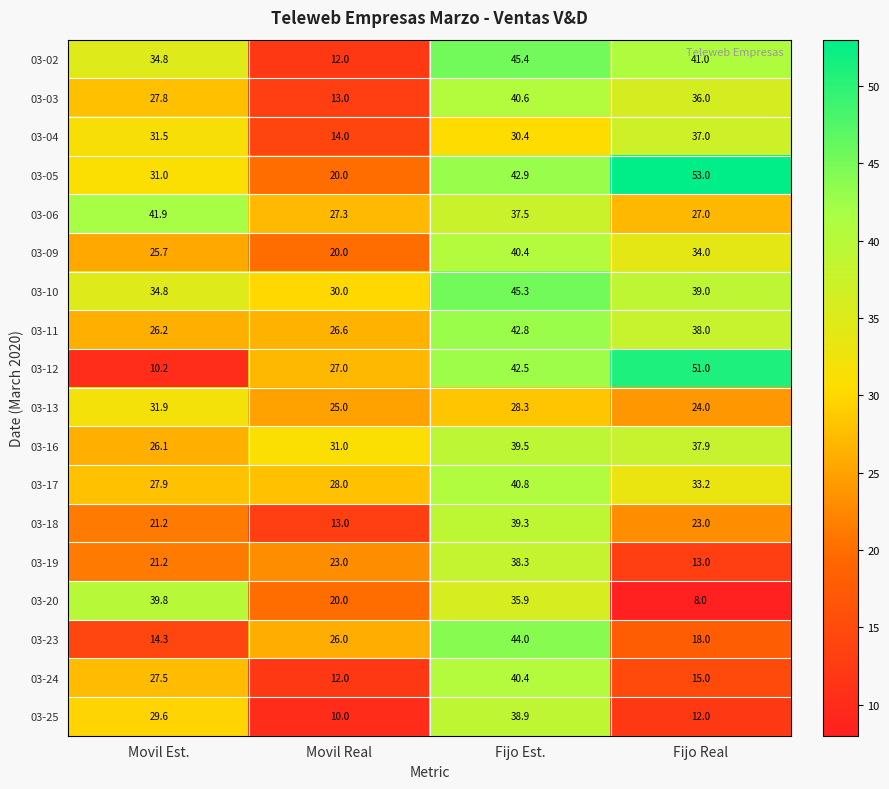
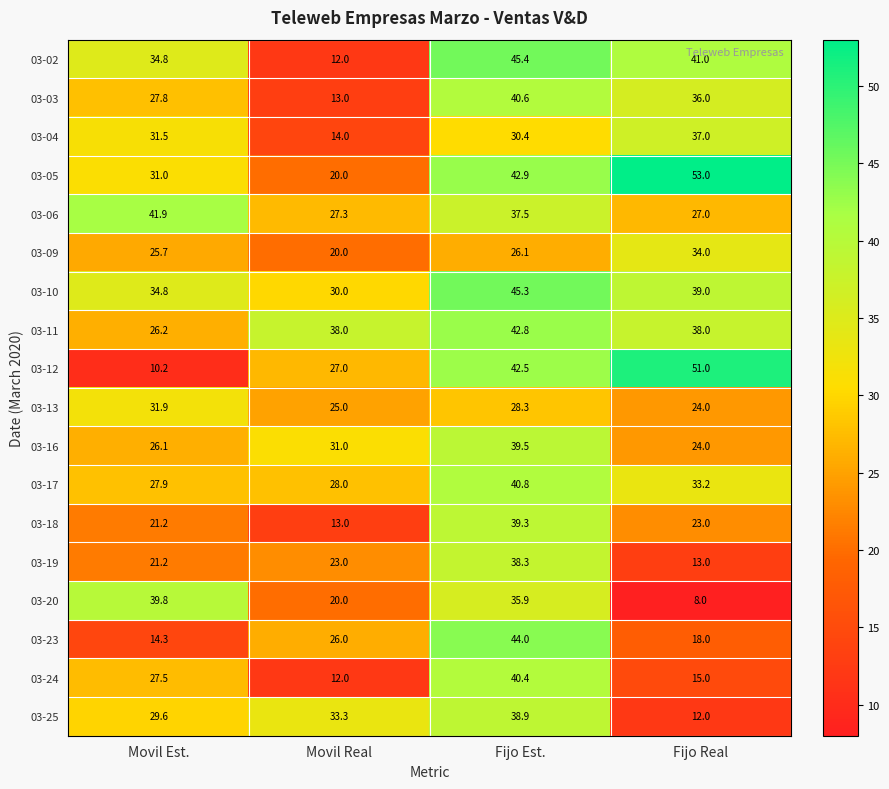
  {
    "03-02": {
      "Movil Est.": 34.8,
      "Movil Real": 12.0,
      "Fijo Est.": 45.4
    },
    "03-03": {
      "Movil Est.": 27.8,
      "Movil Real": 13.0,
      "Fijo Est.": 40.6,
      "Fijo Real": 36.0
    },
    "03-04": {
      "Movil Est.": 31.5,
      "Movil Real": 14.0,
      "Fijo Est.": 30.4,
      "Fijo Real": 37.0
    },
    "03-05": {
      "Movil Est.": 31.0,
      "Movil Real": 20.0,
      "Fijo Est.": 42.9,
      "Fijo Real": 53.0
    },
    "03-06": {
      "Movil Est.": 41.9,
      "Movil Real": 27.3,
      "Fijo Est.": 37.5,
      "Fijo Real": 27.0
    },
    "03-09": {
      "Movil Est.": 25.7,
      "Movil Real": 20.0,
-     "Fijo Est.": 40.4,
+     "Fijo Est.": 26.1,
      "Fijo Real": 34.0
    },
    "03-10": {
      "Movil Est.": 34.8,
      "Movil Real": 30.0,
      "Fijo Est.": 45.3,
      "Fijo Real": 39.0
    },
    "03-11": {
      "Movil Est.": 26.2,
-     "Movil Real": 26.6,
+     "Movil Real": 38.0,
      "Fijo Est.": 42.8,
      "Fijo Real": 38.0
    },
    "03-12": {
      "Movil Est.": 10.2,
      "Movil Real": 27.0,
      "Fijo Est.": 42.5,
      "Fijo Real": 51.0
    },
    "03-13": {
      "Movil Est.": 31.9,
      "Movil Real": 25.0,
      "Fijo Est.": 28.3,
      "Fijo Real": 24.0
    },
    "03-16": {
      "Movil Est.": 26.1,
      "Movil Real": 31.0,
      "Fijo Est.": 39.5,
-     "Fijo Real": 37.9
+     "Fijo Real": 24.0
    },
    "03-17": {
      "Movil Est.": 27.9,
      "Movil Real": 28.0,
      "Fijo Est.": 40.8,
      "Fijo Real": 33.2
    },
    "03-18": {
      "Movil Est.": 21.2,
      "Movil Real": 13.0,
      "Fijo Est.": 39.3,
      "Fijo Real": 23.0
    },
    "03-19": {
      "Movil Est.": 21.2,
      "Movil Real": 23.0,
      "Fijo Est.": 38.3,
      "Fijo Real": 13.0
    },
    "03-20": {
      "Movil Est.": 39.8,
      "Movil Real": 20.0,
      "Fijo Est.": 35.9,
      "Fijo Real": 8.0
    },
    "03-23": {
      "Movil Est.": 14.3,
      "Movil Real": 26.0,
      "Fijo Est.": 44.0,
      "Fijo Real": 18.0
    },
    "03-24": {
      "Movil Est.": 27.5,
      "Movil Real": 12.0,
      "Fijo Est.": 40.4,
      "Fijo Real": 15.0
    },
    "03-25": {
      "Movil Est.": 29.6,
-     "Movil Real": 10.0,
+     "Movil Real": 33.3,
      "Fijo Est.": 38.9,
      "Fijo Real": 12.0
    }
  }
